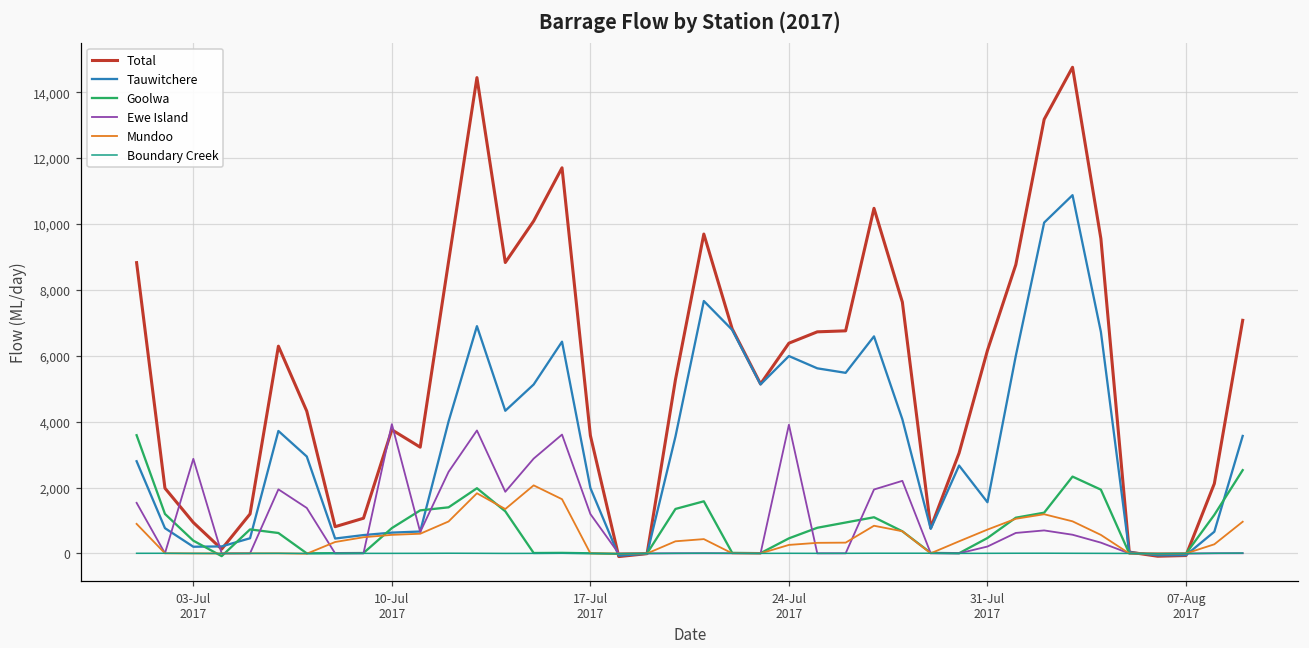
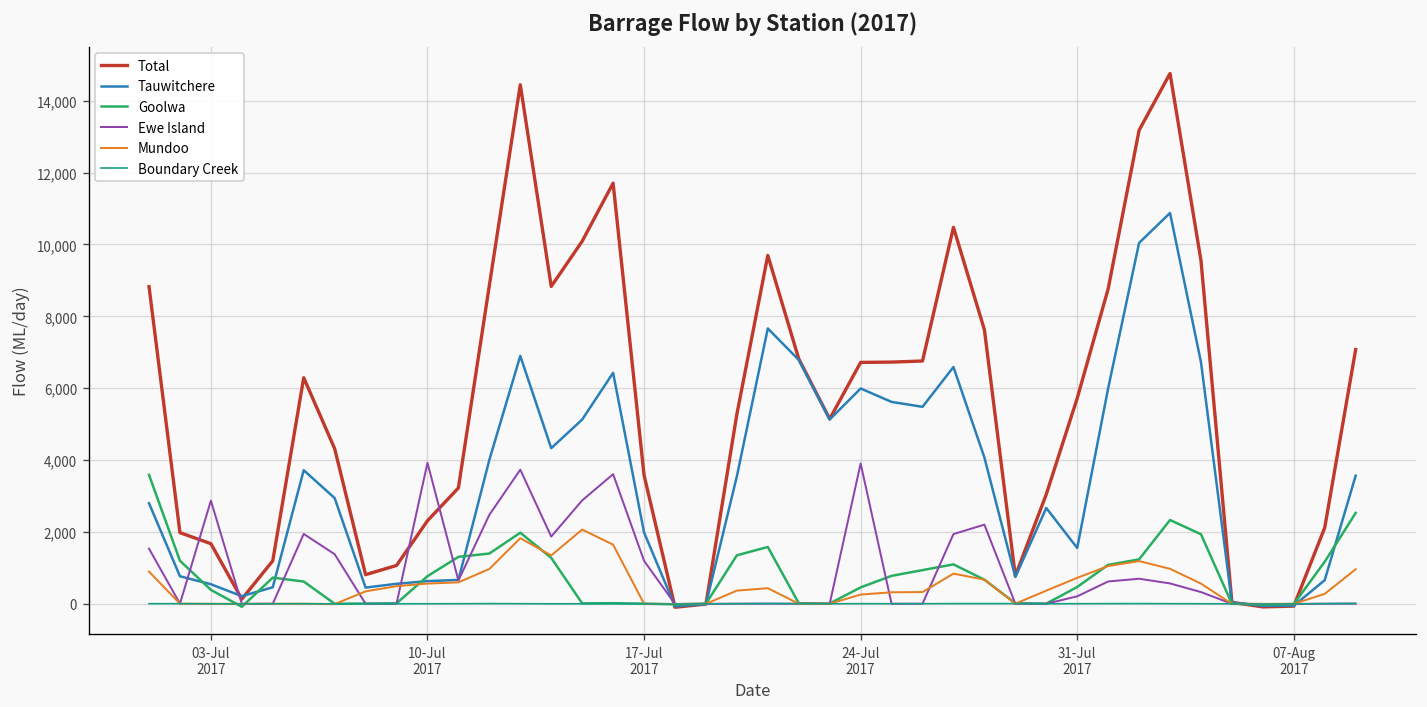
  {
    "Total": {
-     "03-Jul 2017": "900",
-     "10-Jul 2017": "3,800",
+     "03-Jul 2017": "1,700",
+     "10-Jul 2017": "2,300",
      "17-Jul 2017": "3,600",
-     "24-Jul 2017": "6,400",
-     "31-Jul 2017": "6,200"
+     "24-Jul 2017": "6,700",
+     "31-Jul 2017": "5,700"
    },
    "Tauwitchere": {
-     "03-Jul 2017": "200",
+     "03-Jul 2017": "500",
      "17-Jul 2017": "2,000",
      "24-Jul 2017": "6,000",
      "31-Jul 2017": "1,600"
    },
    "Ewe Island": {
      "03-Jul 2017": "2,900",
      "10-Jul 2017": "3,900",
      "17-Jul 2017": "1,200",
      "24-Jul 2017": "3,900",
      "31-Jul 2017": "200"
    },
    "Mundoo": {
      "24-Jul 2017": "300",
      "31-Jul 2017": "700"
    }
  }
